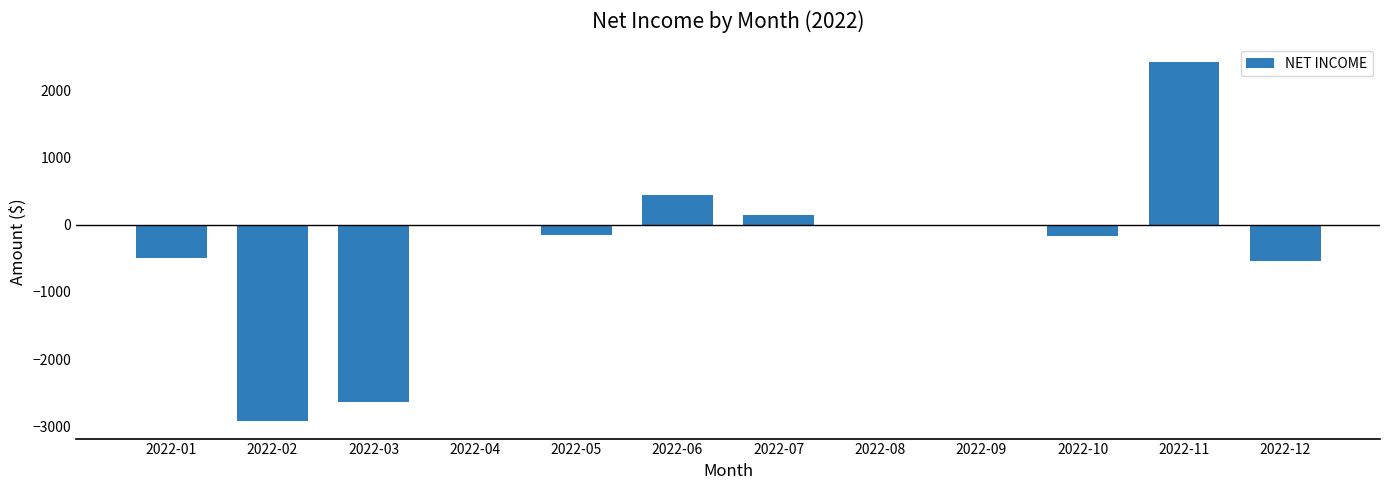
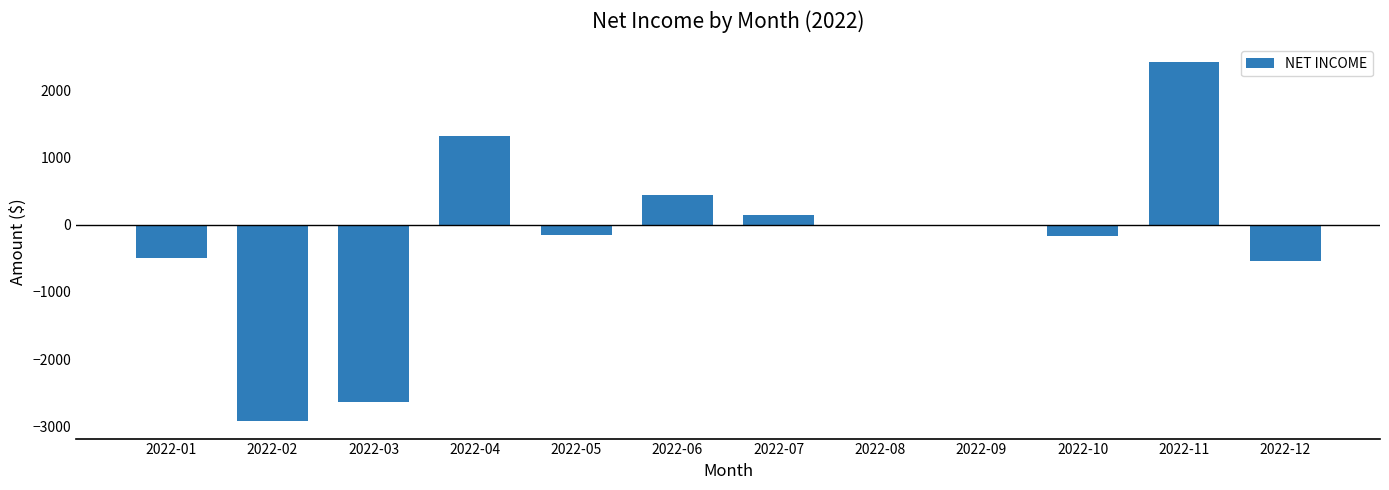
  {
    "2022-01": -500,
    "2022-02": -2900,
    "2022-03": -2600,
-   "2022-04": 0,
+   "2022-04": 1300,
    "2022-05": -200,
    "2022-06": 400,
    "2022-07": 200,
    "2022-08": 0,
    "2022-09": 0,
    "2022-10": -200,
    "2022-11": 2400,
    "2022-12": -500
  }
